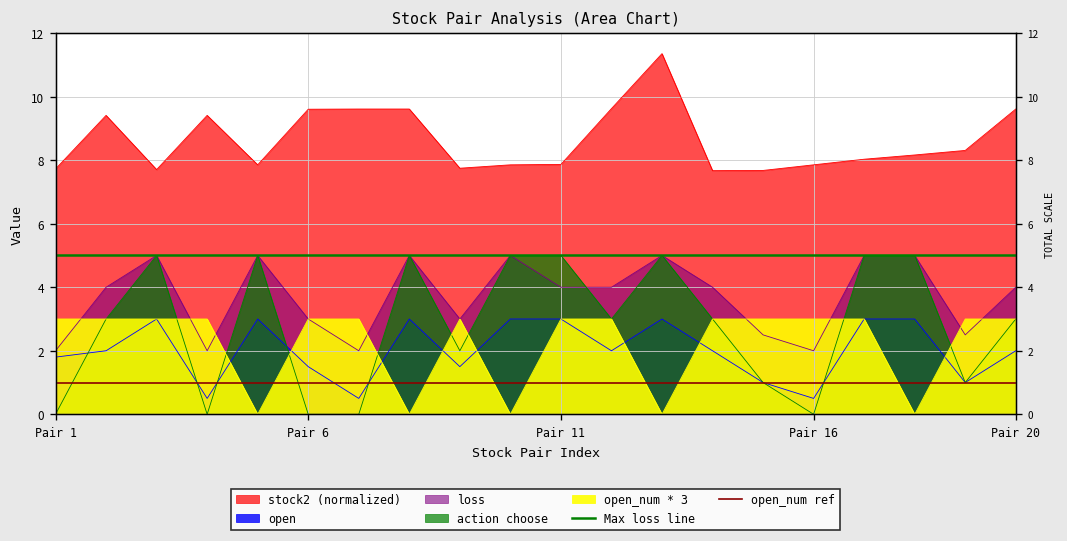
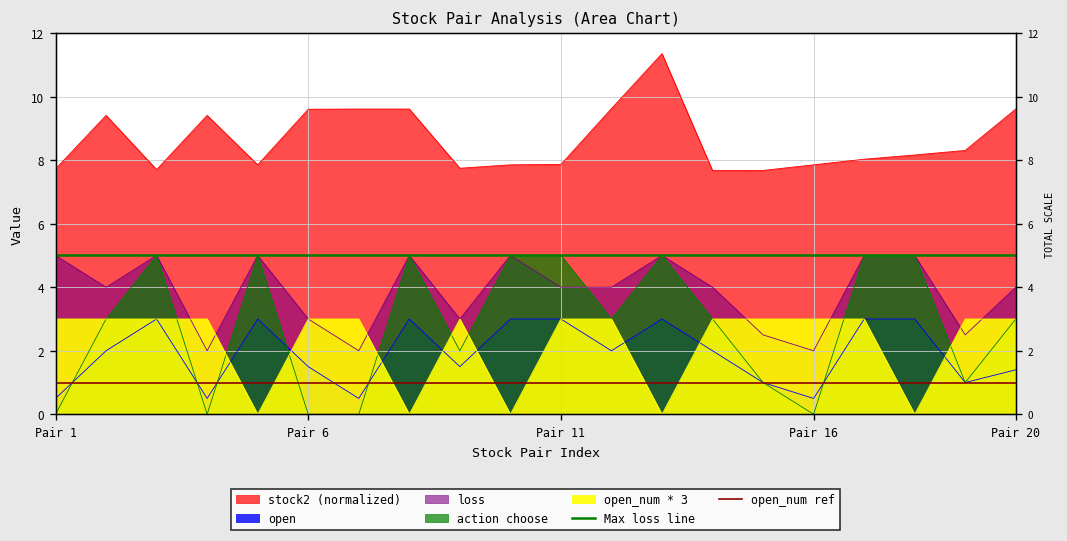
  {
    "stock2 (normalized)": {
      "Pair 1": 7.7,
      "Pair 6": 9.6,
      "Pair 11": 7.9,
      "Pair 16": 7.9,
      "Pair 20": 9.6
    },
    "open": {
-     "Pair 1": 1.8,
+     "Pair 1": 0.5,
      "Pair 6": 1.5,
      "Pair 16": 0.5,
-     "Pair 20": 2.0
+     "Pair 20": 1.4
    },
    "loss": {
-     "Pair 1": 2,
+     "Pair 1": 5,
      "Pair 11": 4,
      "Pair 16": 2,
      "Pair 20": 4
    },
    "action choose": {
      "Pair 1": 0.0,
      "Pair 6": 0.0,
      "Pair 11": 5.0,
      "Pair 16": 0.0
    },
    "open_num * 3": {
      "Pair 1": 3.0,
      "Pair 16": 3.0
    }
  }
